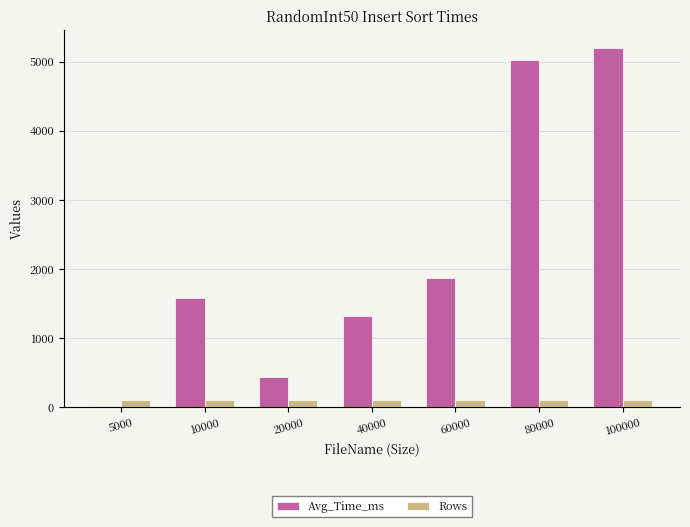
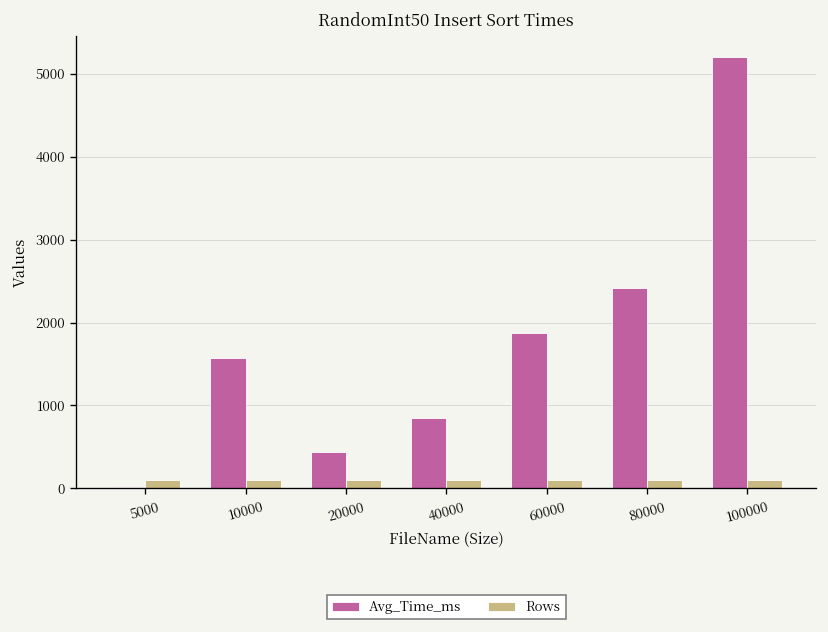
  {
    "Avg_Time_ms": {
      "10000": 1600,
      "20000": 400,
-     "40000": 1300,
+     "40000": 900,
      "60000": 1900,
-     "80000": 5000,
+     "80000": 2400,
      "100000": 5200
    },
    "Rows": {
      "5000": 100,
      "10000": 100,
      "20000": 100,
      "40000": 100,
      "60000": 100,
      "80000": 100,
      "100000": 100
    }
  }
